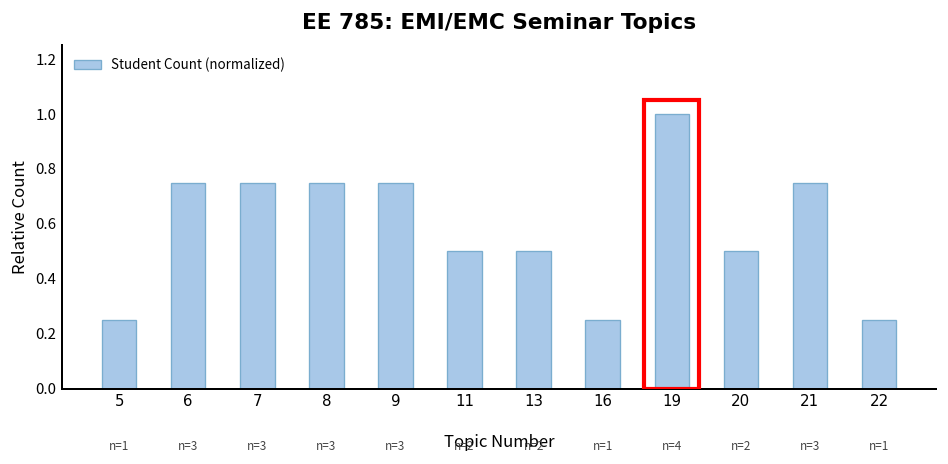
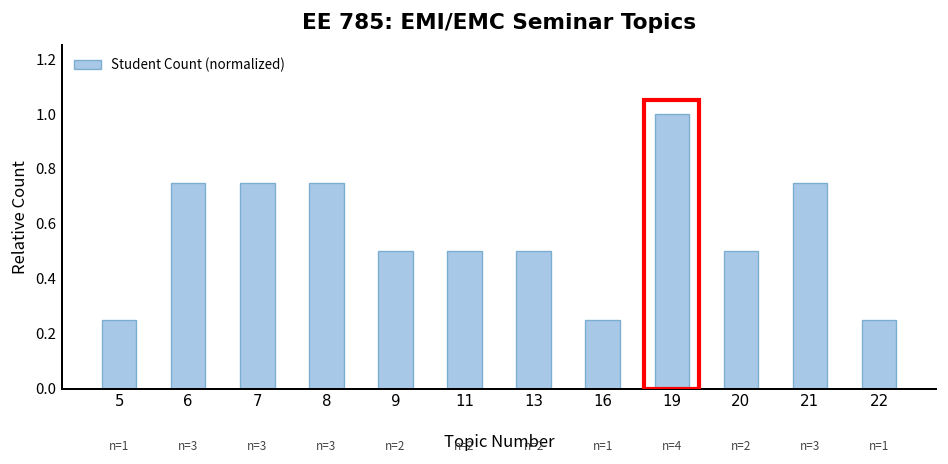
  {
-   "9": 3
+   "9": 2
  }
